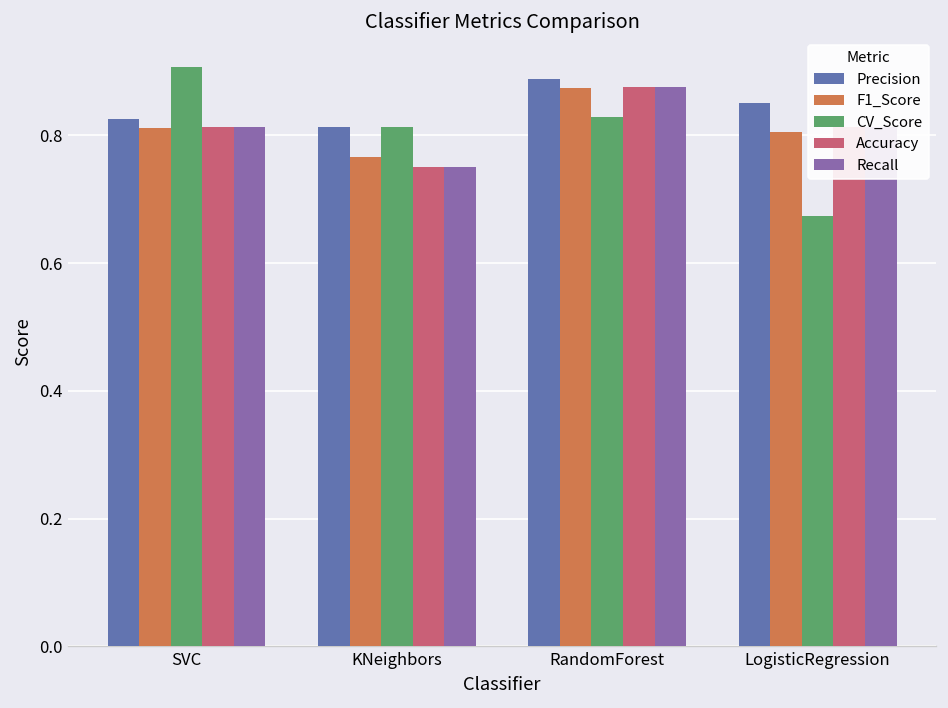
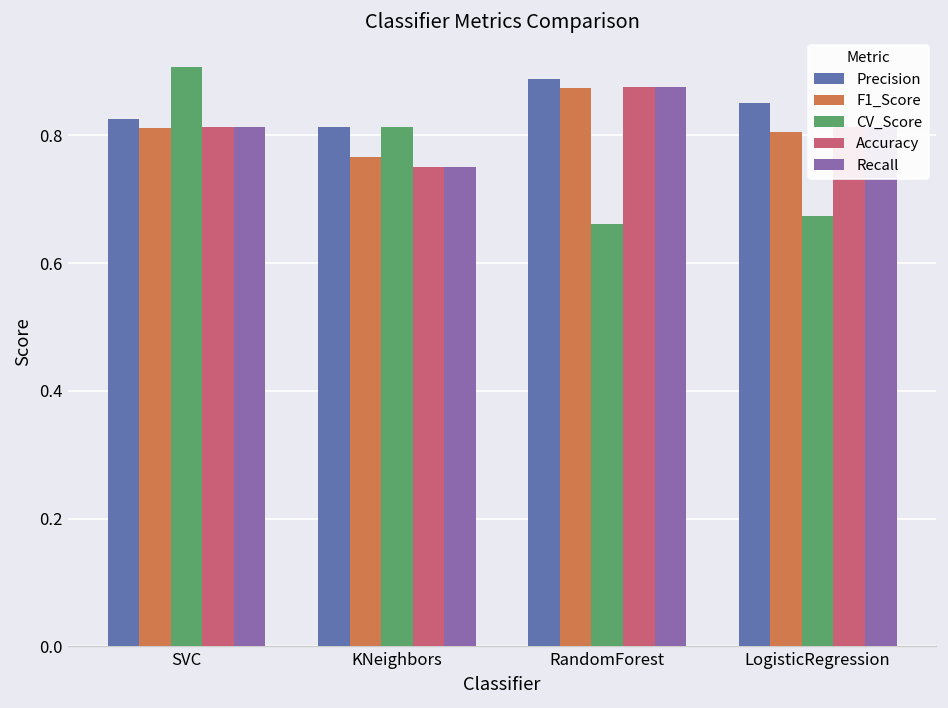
  {
    "CV_Score": {
      "SVC": 0.91,
      "KNeighbors": 0.81,
-     "RandomForest": 0.83,
+     "RandomForest": 0.66,
      "LogisticRegression": 0.67
    }
  }
